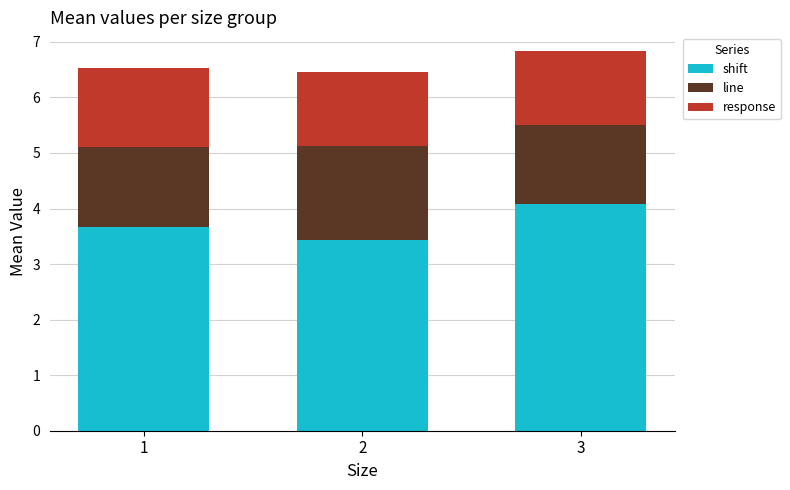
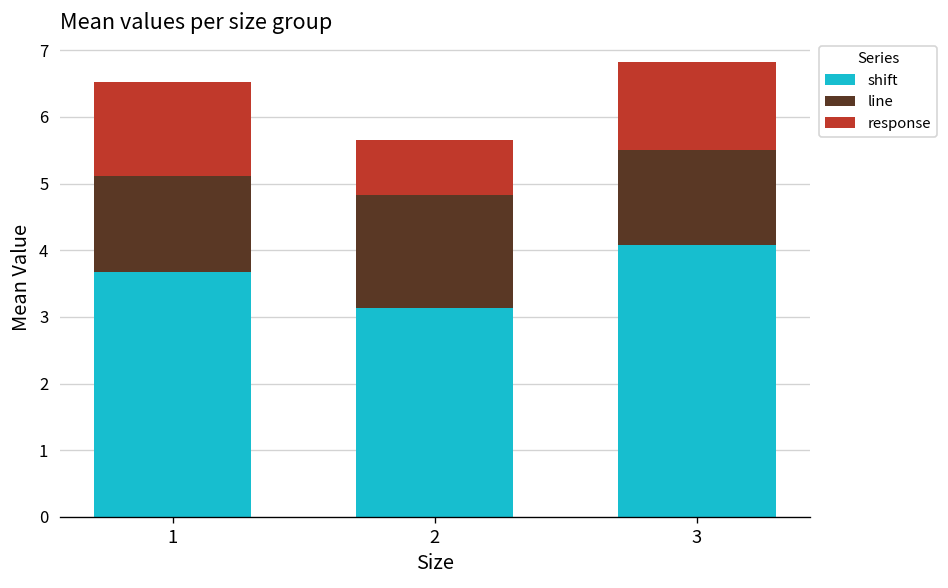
  {
    "shift": {
      "1": 3.7,
-     "2": 3.4,
+     "2": 3.1,
      "3": 4.1
    },
    "line": {
      "1": 1.4,
      "2": 1.7,
      "3": 1.4
    },
    "response": {
      "1": 1.4,
-     "2": 1.3,
+     "2": 0.8,
      "3": 1.3
    }
  }
